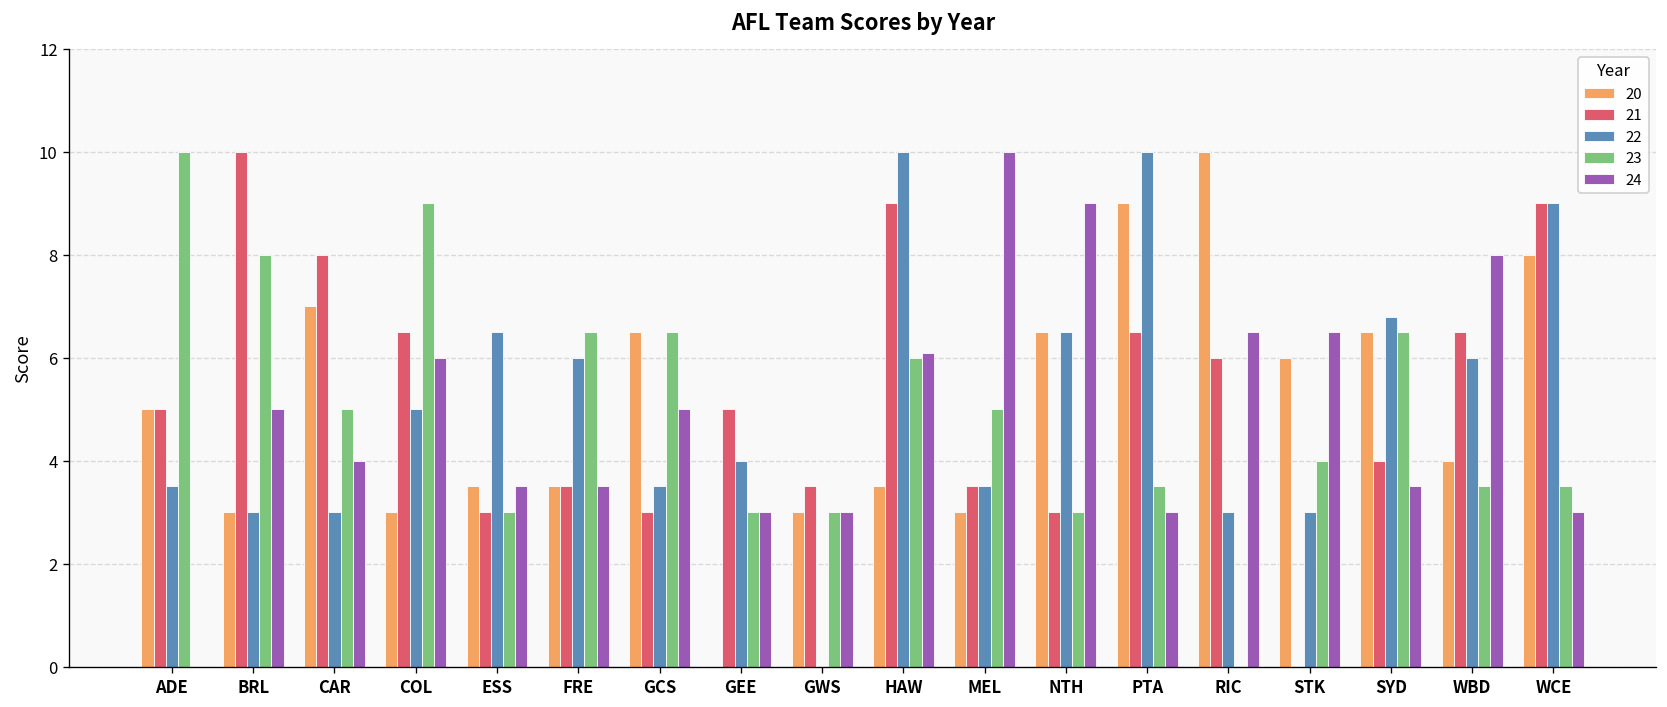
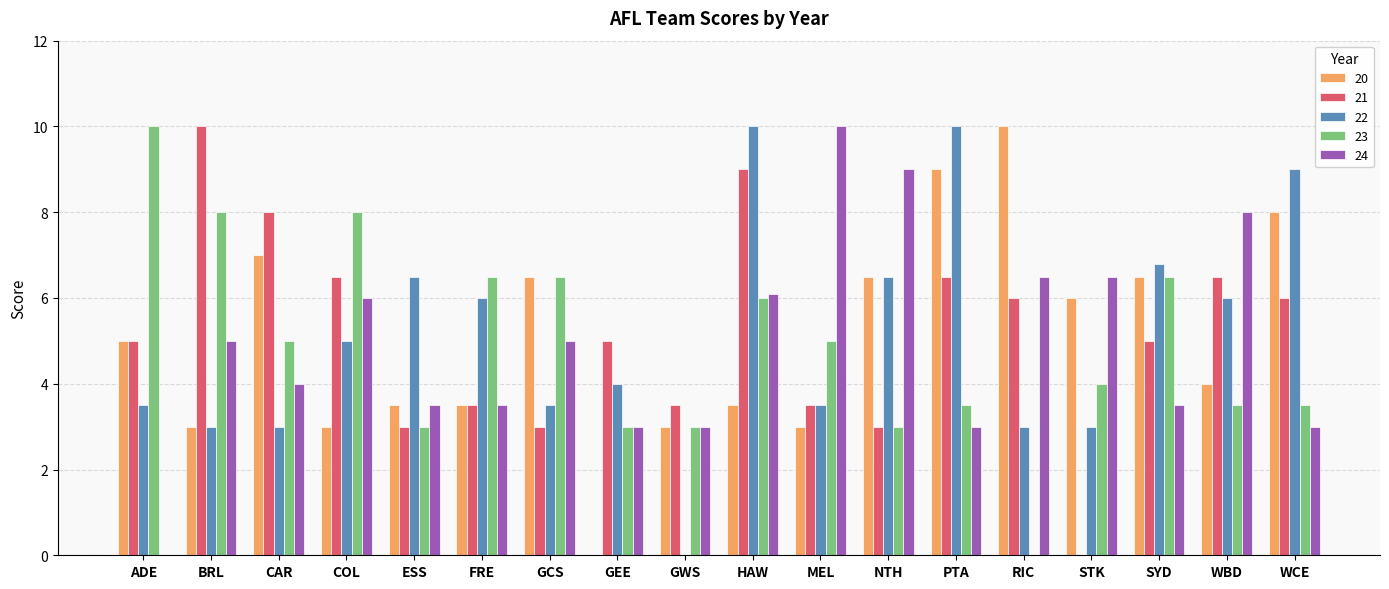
  {
    "20": {
      "ADE": 5,
      "BRL": 3,
      "CAR": 7,
      "COL": 3,
      "ESS": 3.5,
      "FRE": 3.5,
      "GCS": 6.5,
      "GEE": 0,
      "GWS": 3,
      "HAW": 3.5,
      "MEL": 3,
      "NTH": 6.5,
      "PTA": 9,
      "RIC": 10,
      "STK": 6,
      "SYD": 6.5,
      "WBD": 4,
      "WCE": 8
    },
    "21": {
      "ADE": 5,
      "BRL": 10,
      "CAR": 8,
      "COL": 6.5,
      "ESS": 3,
      "FRE": 3.5,
      "GCS": 3,
      "GEE": 5,
      "GWS": 3.5,
      "HAW": 9,
      "MEL": 3.5,
      "NTH": 3,
      "PTA": 6.5,
      "RIC": 6,
      "STK": 0,
-     "SYD": 4,
+     "SYD": 5,
      "WBD": 6.5,
-     "WCE": 9
+     "WCE": 6
    },
    "22": {
      "ADE": 3.5,
      "BRL": 3,
      "CAR": 3,
      "COL": 5,
      "ESS": 6.5,
      "FRE": 6,
      "GCS": 3.5,
      "GEE": 4,
      "GWS": 0,
      "HAW": 10,
      "MEL": 3.5,
      "NTH": 6.5,
      "PTA": 10,
      "RIC": 3,
      "STK": 3,
      "SYD": 6.8,
      "WBD": 6,
      "WCE": 9
    },
    "23": {
      "ADE": 10,
      "BRL": 8,
      "CAR": 5,
-     "COL": 9,
+     "COL": 8,
      "ESS": 3,
      "FRE": 6.5,
      "GCS": 6.5,
      "GEE": 3,
      "GWS": 3,
      "HAW": 6,
      "MEL": 5,
      "NTH": 3,
      "PTA": 3.5,
      "RIC": 0,
      "STK": 4,
      "SYD": 6.5,
      "WBD": 3.5,
      "WCE": 3.5
    },
    "24": {
      "ADE": 0,
      "BRL": 5,
      "CAR": 4,
      "COL": 6,
      "ESS": 3.5,
      "FRE": 3.5,
      "GCS": 5,
      "GEE": 3,
      "GWS": 3,
      "HAW": 6.1,
      "MEL": 10,
      "NTH": 9,
      "PTA": 3,
      "RIC": 6.5,
      "STK": 6.5,
      "SYD": 3.5,
      "WBD": 8,
      "WCE": 3
    }
  }
